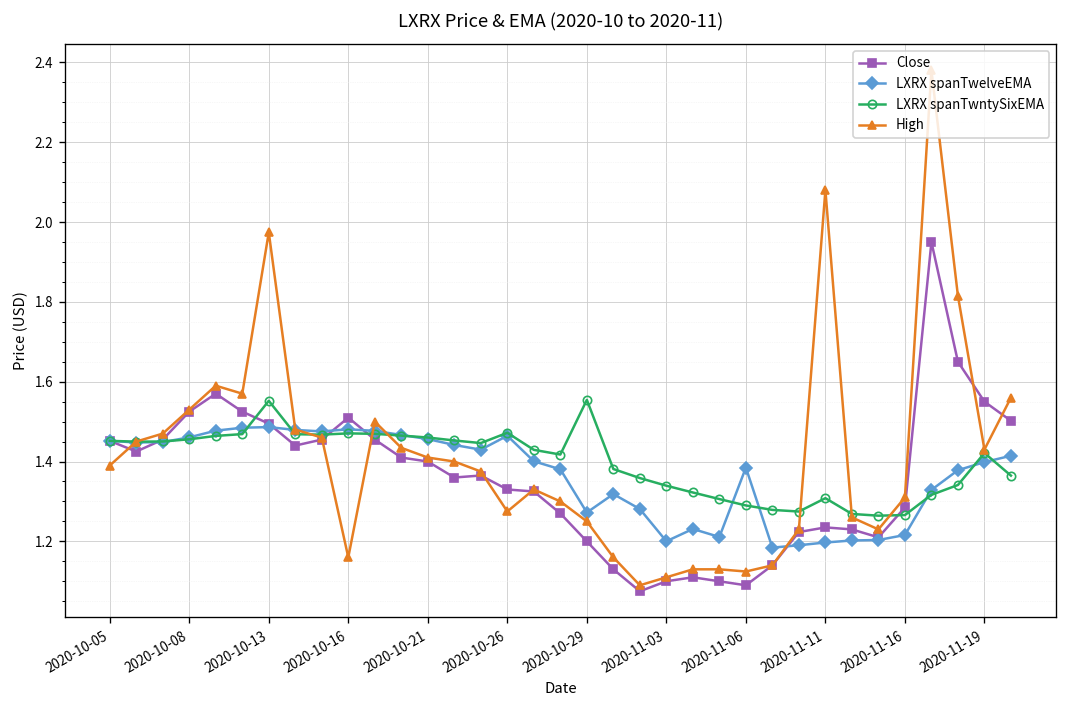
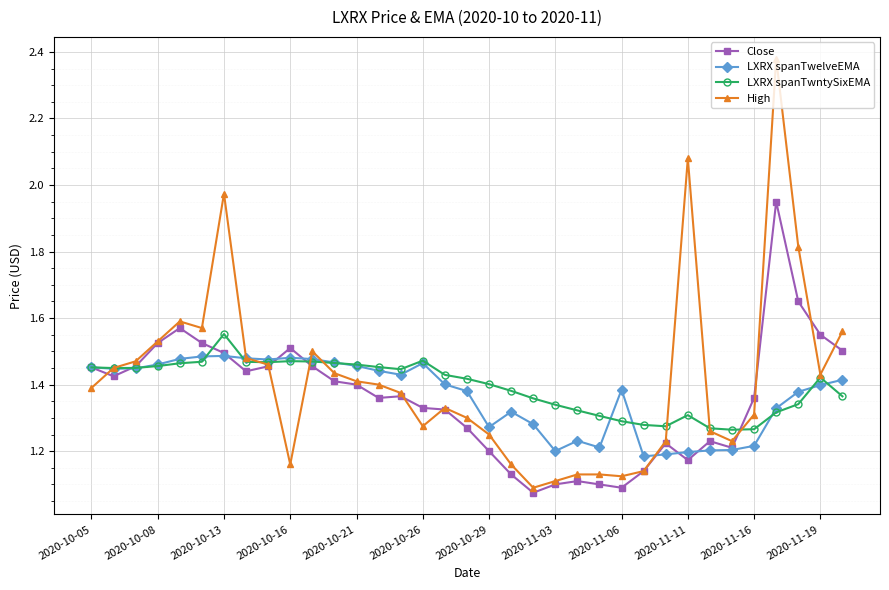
  {
    "Close": {
      "2020-10-13": 1.50,
      "2020-10-16": 1.51,
      "2020-10-21": 1.40,
      "2020-10-26": 1.33,
      "2020-10-29": 1.20,
      "2020-11-03": 1.10,
      "2020-11-06": 1.09,
-     "2020-11-11": 1.24,
-     "2020-11-16": 1.29,
+     "2020-11-11": 1.17,
+     "2020-11-16": 1.36,
      "2020-11-19": 1.55
    },
    "LXRX spanTwelveEMA": {
      "2020-10-13": 1.49,
      "2020-10-16": 1.48,
      "2020-10-29": 1.27,
      "2020-11-03": 1.20,
      "2020-11-06": 1.38,
      "2020-11-11": 1.20,
      "2020-11-16": 1.22,
      "2020-11-19": 1.40
    },
    "LXRX spanTwntySixEMA": {
      "2020-10-13": 1.55,
      "2020-10-16": 1.47,
-     "2020-10-29": 1.55,
+     "2020-10-29": 1.40,
      "2020-11-03": 1.34,
      "2020-11-06": 1.29,
      "2020-11-11": 1.31,
      "2020-11-16": 1.27,
      "2020-11-19": 1.42
    },
    "High": {
      "2020-10-05": 1.39,
      "2020-10-13": 1.97,
      "2020-10-16": 1.16,
      "2020-10-21": 1.41,
      "2020-10-26": 1.27,
      "2020-10-29": 1.25,
      "2020-11-03": 1.11,
      "2020-11-06": 1.12,
      "2020-11-11": 2.08,
      "2020-11-16": 1.31,
      "2020-11-19": 1.43
    }
  }
